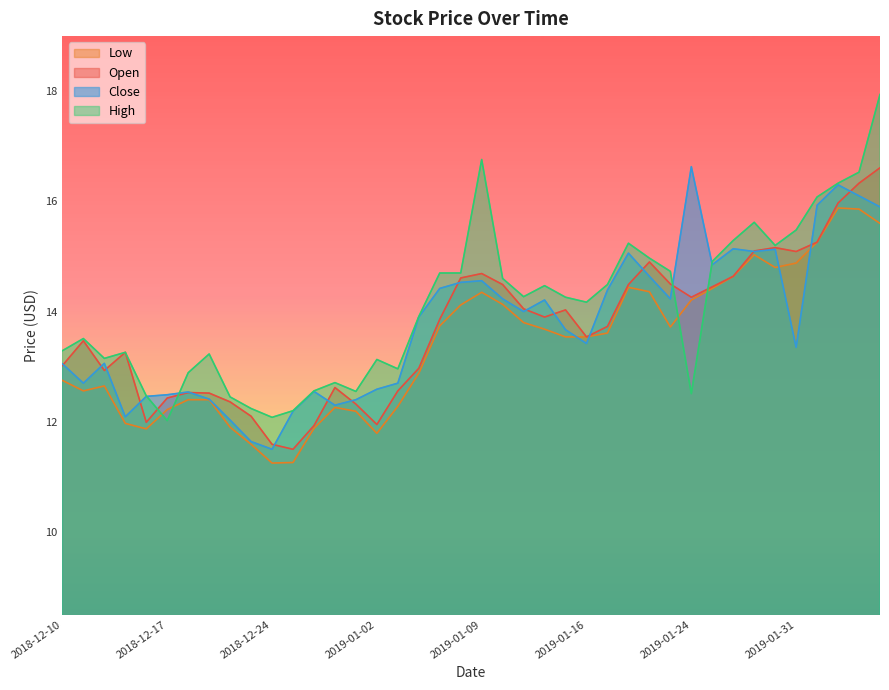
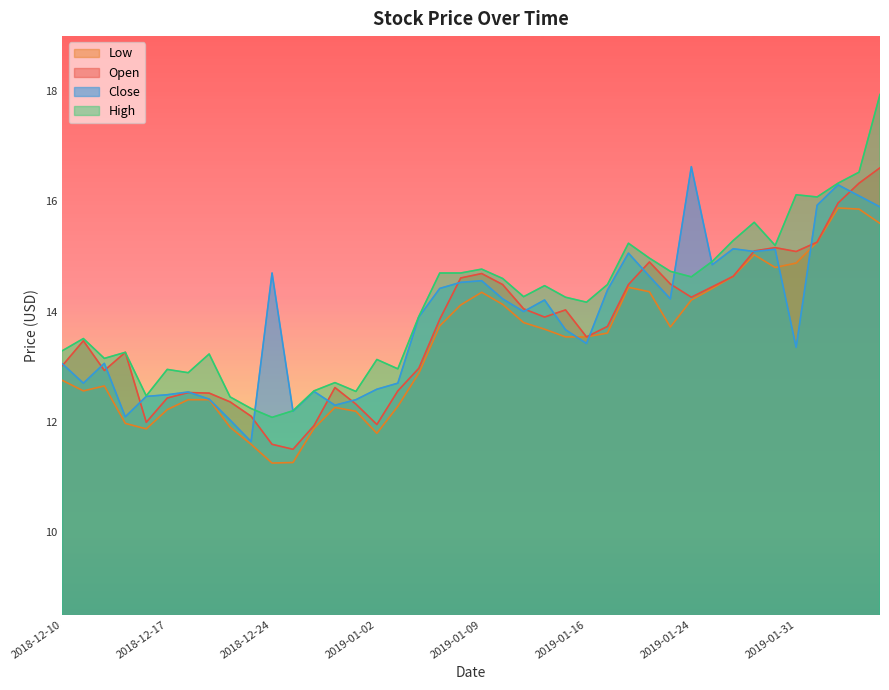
  {
    "Close": {
      "2018-12-17": 12.5,
-     "2018-12-24": 11.5,
+     "2018-12-24": 14.7,
      "2019-01-02": 12.6,
      "2019-01-09": 14.6,
      "2019-01-16": 13.4,
      "2019-01-24": 16.6,
      "2019-01-31": 13.4
    },
    "High": {
      "2018-12-10": 13.3,
-     "2018-12-17": 12.0,
+     "2018-12-17": 13.0,
      "2018-12-24": 12.1,
      "2019-01-02": 13.1,
-     "2019-01-09": 16.8,
+     "2019-01-09": 14.8,
      "2019-01-16": 14.2,
-     "2019-01-24": 12.5,
-     "2019-01-31": 15.5
+     "2019-01-24": 14.6,
+     "2019-01-31": 16.1
    }
  }
